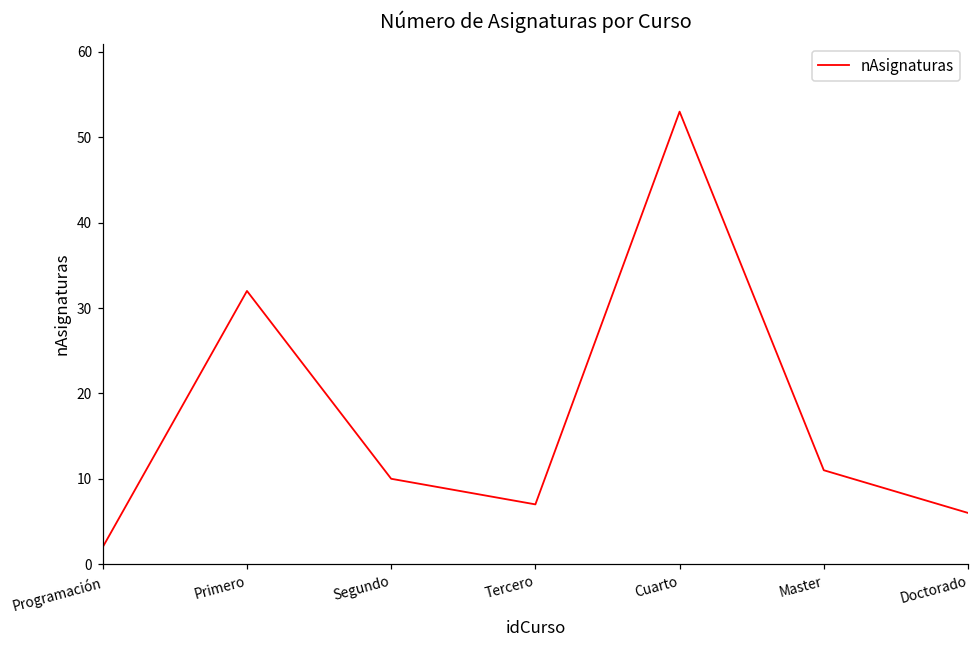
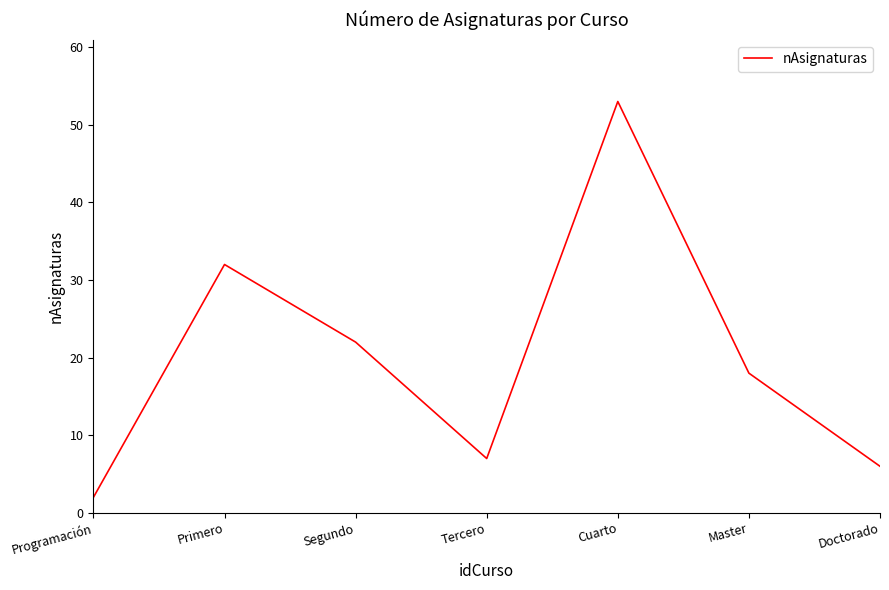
  {
    "Programación": 2,
    "Primero": 32,
-   "Segundo": 10,
+   "Segundo": 22,
    "Tercero": 7,
    "Cuarto": 53,
-   "Master": 11,
+   "Master": 18,
    "Doctorado": 6
  }
